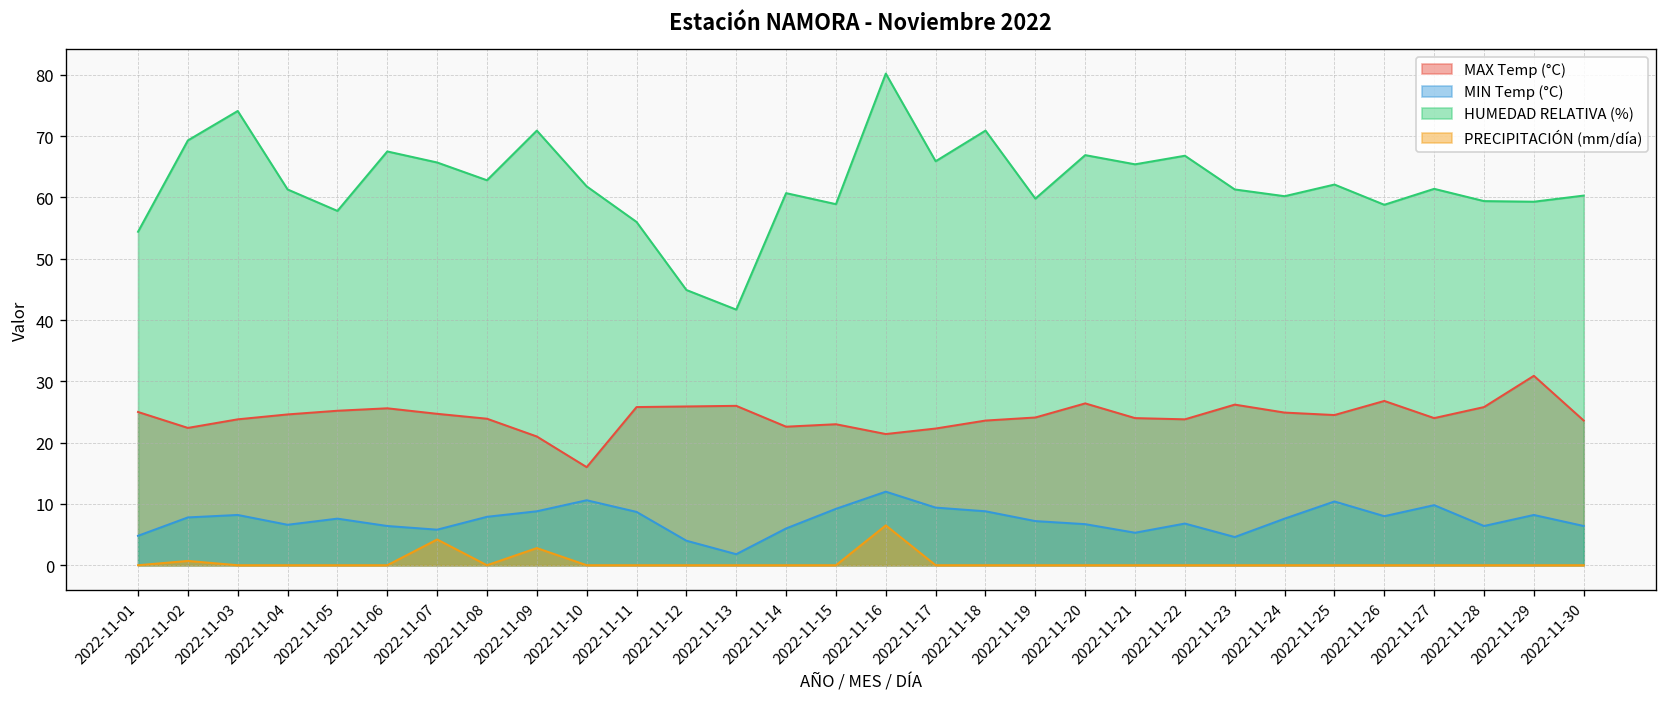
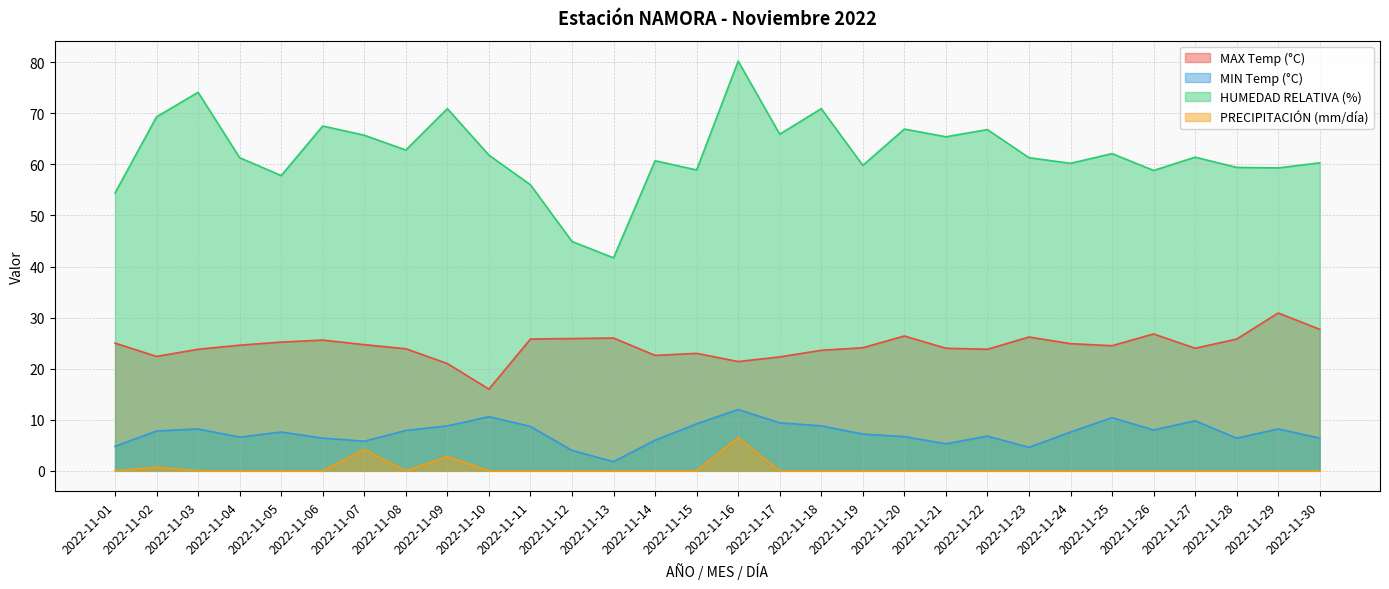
  {
    "MAX Temp (°C)": {
      "2022-11-01": 25,
      "2022-11-02": 22,
      "2022-11-03": 24,
      "2022-11-04": 25,
      "2022-11-05": 25,
      "2022-11-06": 26,
      "2022-11-07": 25,
      "2022-11-08": 24,
      "2022-11-09": 21,
      "2022-11-10": 16,
      "2022-11-11": 26,
      "2022-11-12": 26,
      "2022-11-13": 26,
      "2022-11-14": 23,
      "2022-11-15": 23,
      "2022-11-16": 21,
      "2022-11-17": 22,
      "2022-11-18": 24,
      "2022-11-19": 24,
      "2022-11-20": 26,
      "2022-11-21": 24,
      "2022-11-22": 24,
      "2022-11-23": 26,
      "2022-11-24": 25,
      "2022-11-25": 25,
      "2022-11-26": 27,
      "2022-11-27": 24,
      "2022-11-28": 26,
      "2022-11-29": 31,
-     "2022-11-30": 24
+     "2022-11-30": 28
    },
    "MIN Temp (°C)": {
      "2022-11-01": 5,
      "2022-11-02": 8,
      "2022-11-03": 8,
      "2022-11-04": 7,
      "2022-11-05": 8,
      "2022-11-06": 6,
      "2022-11-07": 6,
      "2022-11-08": 8,
      "2022-11-09": 9,
      "2022-11-10": 11,
      "2022-11-11": 9,
      "2022-11-12": 4,
      "2022-11-13": 2,
      "2022-11-14": 6,
      "2022-11-15": 9,
      "2022-11-16": 12,
      "2022-11-17": 9,
      "2022-11-18": 9,
      "2022-11-19": 7,
      "2022-11-20": 7,
      "2022-11-21": 5,
      "2022-11-22": 7,
      "2022-11-23": 5,
      "2022-11-24": 8,
      "2022-11-25": 10,
      "2022-11-26": 8,
      "2022-11-27": 10,
      "2022-11-28": 6,
      "2022-11-29": 8,
      "2022-11-30": 6
    },
    "HUMEDAD RELATIVA (%)": {
      "2022-11-01": 54,
      "2022-11-02": 69,
      "2022-11-03": 74,
      "2022-11-04": 61,
      "2022-11-05": 58,
      "2022-11-06": 68,
      "2022-11-07": 66,
      "2022-11-08": 63,
      "2022-11-09": 71,
      "2022-11-10": 62,
      "2022-11-11": 56,
      "2022-11-12": 45,
      "2022-11-13": 42,
      "2022-11-14": 61,
      "2022-11-15": 59,
      "2022-11-16": 80,
      "2022-11-17": 66,
      "2022-11-18": 71,
      "2022-11-19": 60,
      "2022-11-20": 67,
      "2022-11-21": 65,
      "2022-11-22": 67,
      "2022-11-23": 61,
      "2022-11-24": 60,
      "2022-11-25": 62,
      "2022-11-26": 59,
      "2022-11-27": 61,
      "2022-11-28": 59,
      "2022-11-29": 59,
      "2022-11-30": 60
    },
    "PRECIPITACIÓN (mm/día)": {
      "2022-11-01": 0,
      "2022-11-02": 1,
      "2022-11-03": 0,
      "2022-11-04": 0,
      "2022-11-05": 0,
      "2022-11-06": 0,
      "2022-11-07": 4,
      "2022-11-08": 0,
      "2022-11-09": 3,
      "2022-11-10": 0,
      "2022-11-11": 0,
      "2022-11-12": 0,
      "2022-11-13": 0,
      "2022-11-14": 0,
      "2022-11-15": 0,
      "2022-11-16": 7,
      "2022-11-17": 0,
      "2022-11-18": 0,
      "2022-11-19": 0,
      "2022-11-20": 0,
      "2022-11-21": 0,
      "2022-11-22": 0,
      "2022-11-23": 0,
      "2022-11-24": 0,
      "2022-11-25": 0,
      "2022-11-26": 0,
      "2022-11-27": 0,
      "2022-11-28": 0,
      "2022-11-29": 0,
      "2022-11-30": 0
    }
  }
